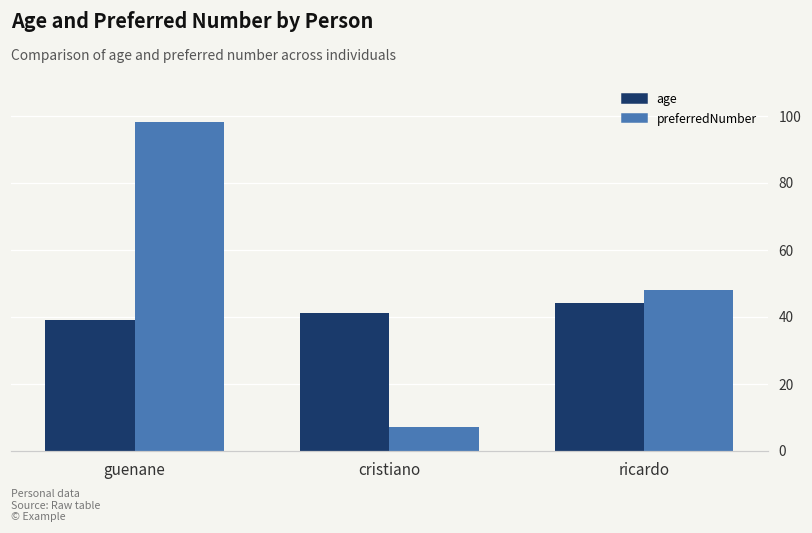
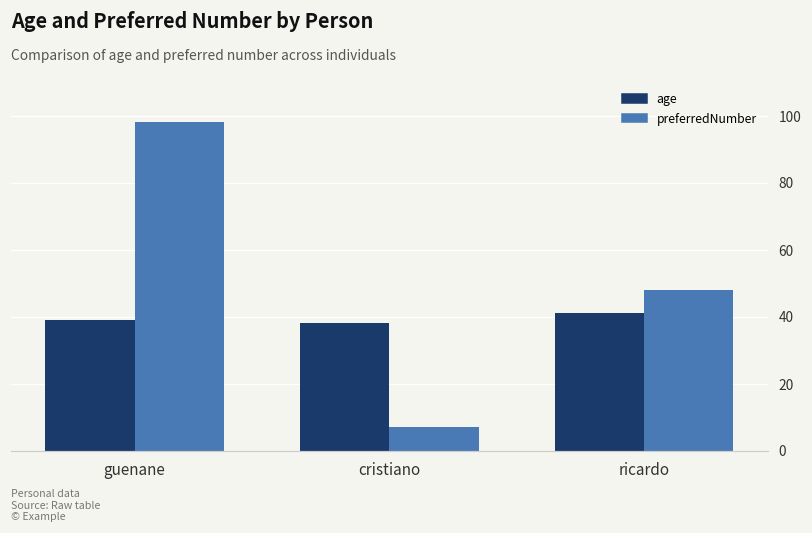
  {
    "age": {
      "guenane": 39,
-     "cristiano": 41,
-     "ricardo": 44
+     "cristiano": 38,
+     "ricardo": 41
    },
    "preferredNumber": {
      "guenane": 98,
      "cristiano": 7,
      "ricardo": 48
    }
  }
